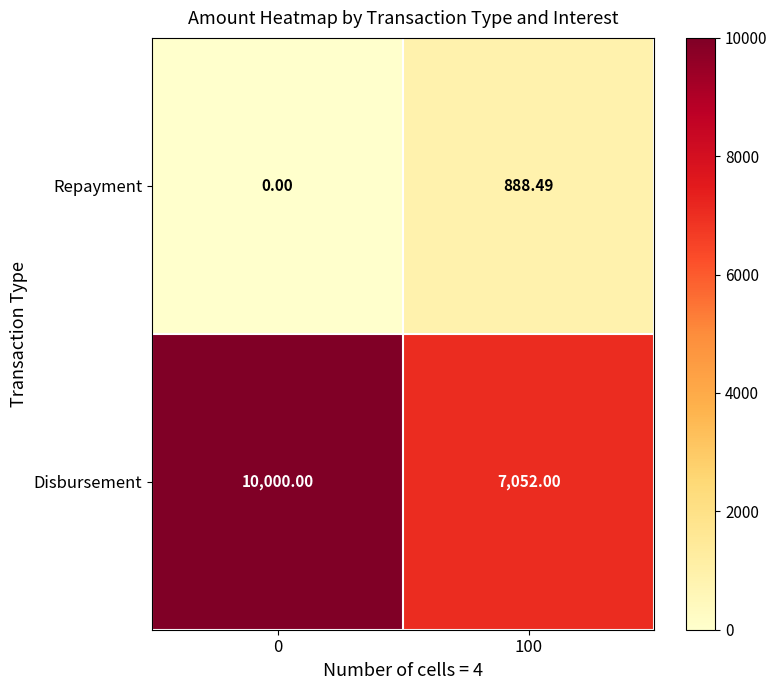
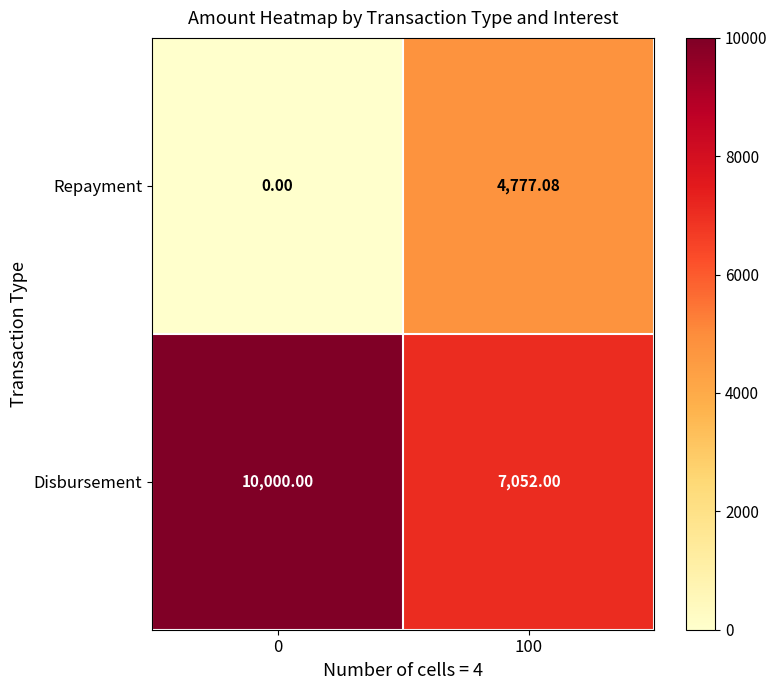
  {
    "Repayment": {
      "0": "0.00",
-     "100": "888.49"
+     "100": "4,777.08"
    },
    "Disbursement": {
      "0": "10,000.00",
      "100": "7,052.00"
    }
  }
